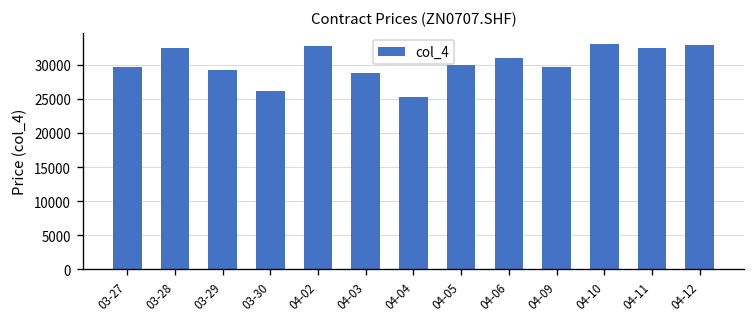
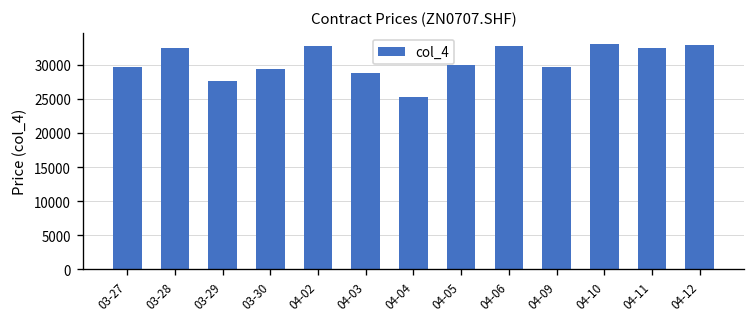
  {
    "03-27": 30000,
    "03-28": 32000,
-   "03-29": 29000,
-   "03-30": 26000,
+   "03-29": 28000,
+   "03-30": 29000,
    "04-02": 33000,
    "04-03": 29000,
    "04-04": 25000,
    "04-05": 30000,
-   "04-06": 31000,
+   "04-06": 33000,
    "04-09": 30000,
    "04-10": 33000,
    "04-11": 32000,
    "04-12": 33000
  }
